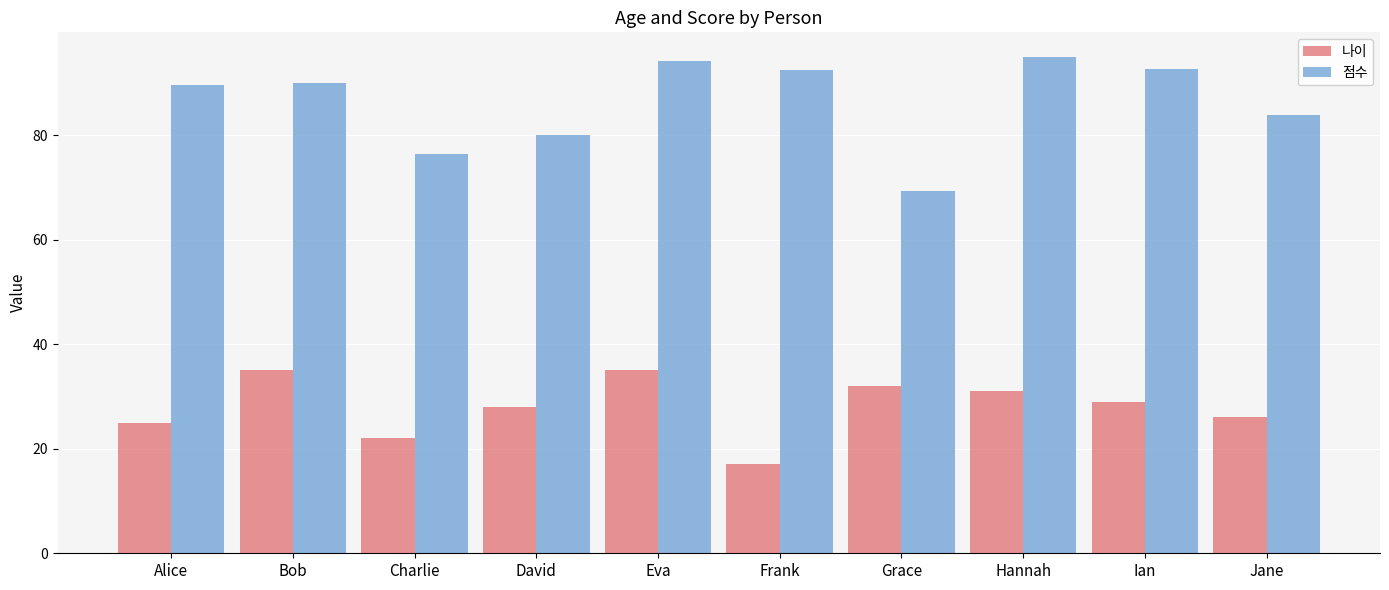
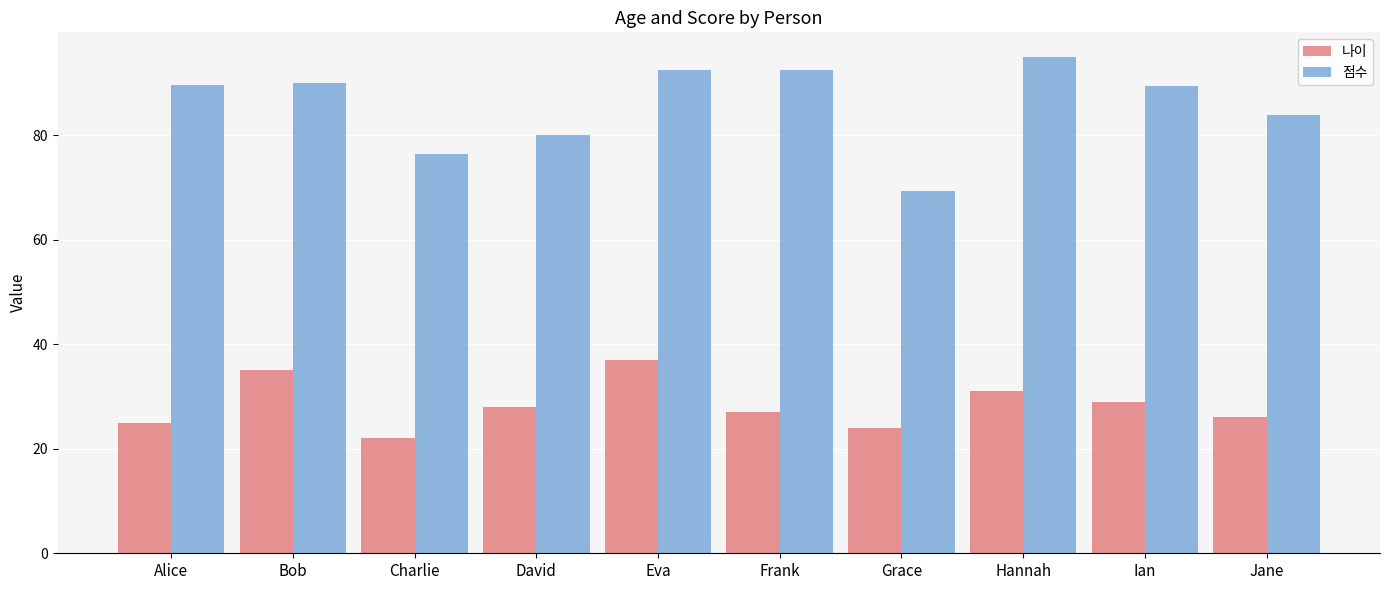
  {
    "나이": {
      "Alice": 25,
      "Bob": 35,
      "Charlie": 22,
      "David": 28,
-     "Eva": 35,
-     "Frank": 17,
-     "Grace": 32,
+     "Eva": 37,
+     "Frank": 27,
+     "Grace": 24,
      "Hannah": 31,
      "Ian": 29,
      "Jane": 26
    },
    "점수": {
      "Alice": 90,
      "Bob": 90,
      "Charlie": 77,
      "David": 80,
-     "Eva": 94,
+     "Eva": 93,
      "Frank": 93,
      "Grace": 69,
      "Hannah": 95,
-     "Ian": 93,
+     "Ian": 90,
      "Jane": 84
    }
  }
